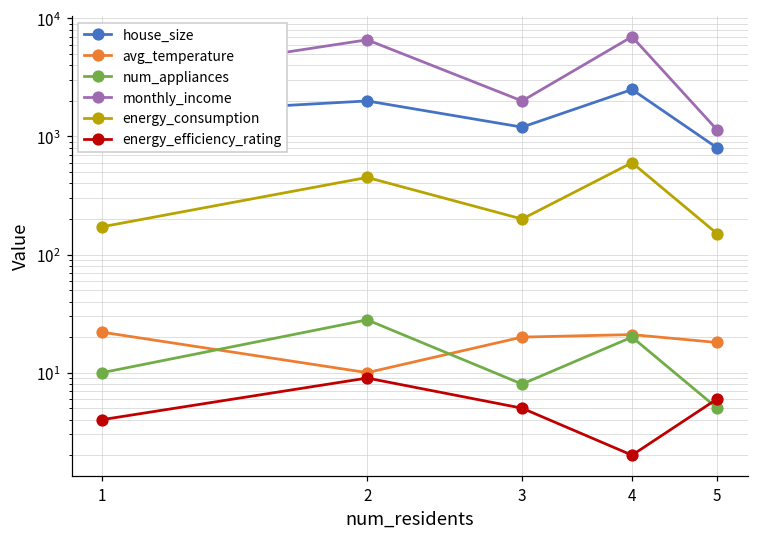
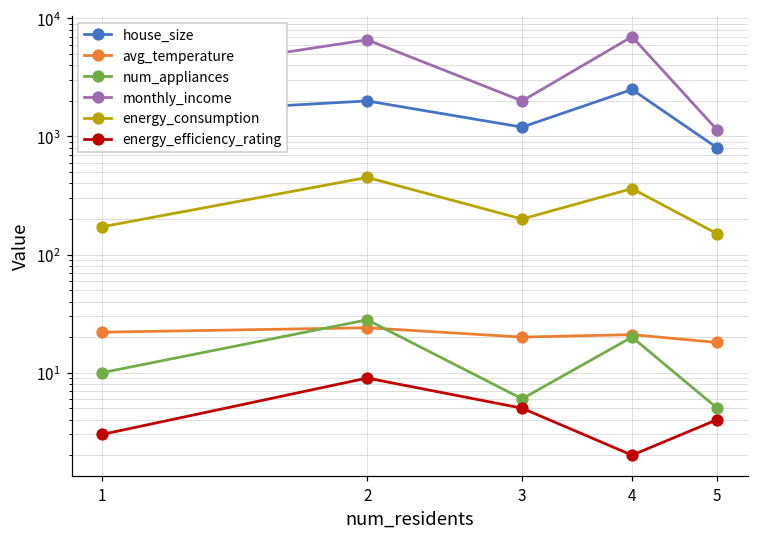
  {
    "house_size": {
      "2": 2000,
      "3": 1200,
      "4": 2500,
      "5": 800
    },
    "avg_temperature": {
      "1": 22,
-     "2": 10,
+     "2": 24,
      "3": 20,
      "5": 18
    },
    "num_appliances": {
      "1": 10,
      "2": 28,
-     "3": 8,
+     "3": 6,
      "5": 5
    },
    "monthly_income": {
      "2": 7000,
      "3": 2000,
      "4": 7000,
      "5": 1100
    },
    "energy_consumption": {
      "1": 170,
      "2": 450,
      "3": 200,
-     "4": 600,
+     "4": 360,
      "5": 150
    },
    "energy_efficiency_rating": {
-     "1": 4,
+     "1": 3,
      "2": 9,
      "3": 5,
      "4": 2,
-     "5": 6
+     "5": 4
    }
  }
